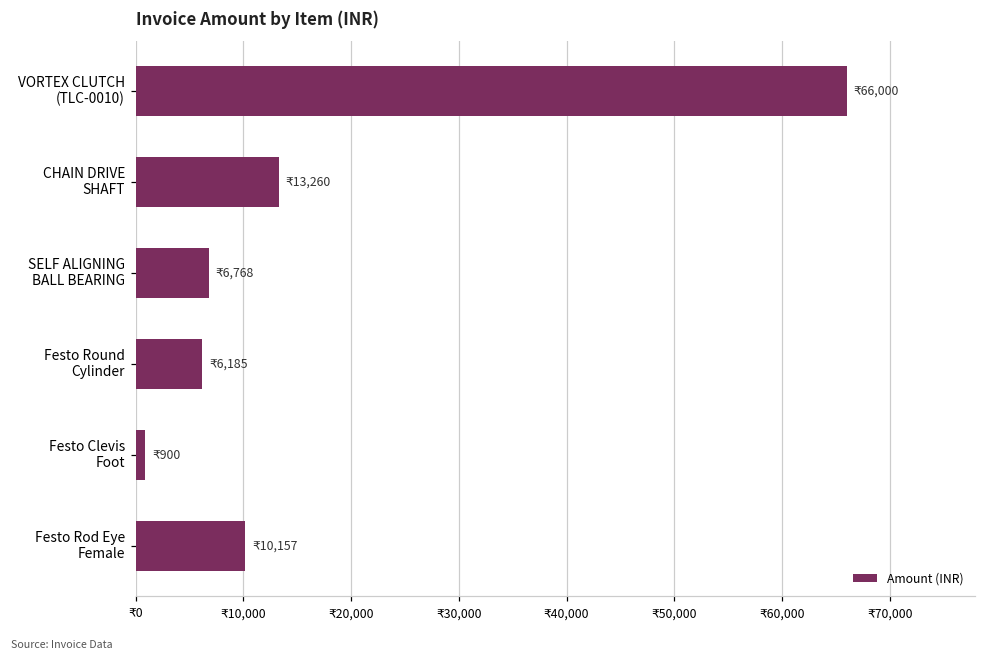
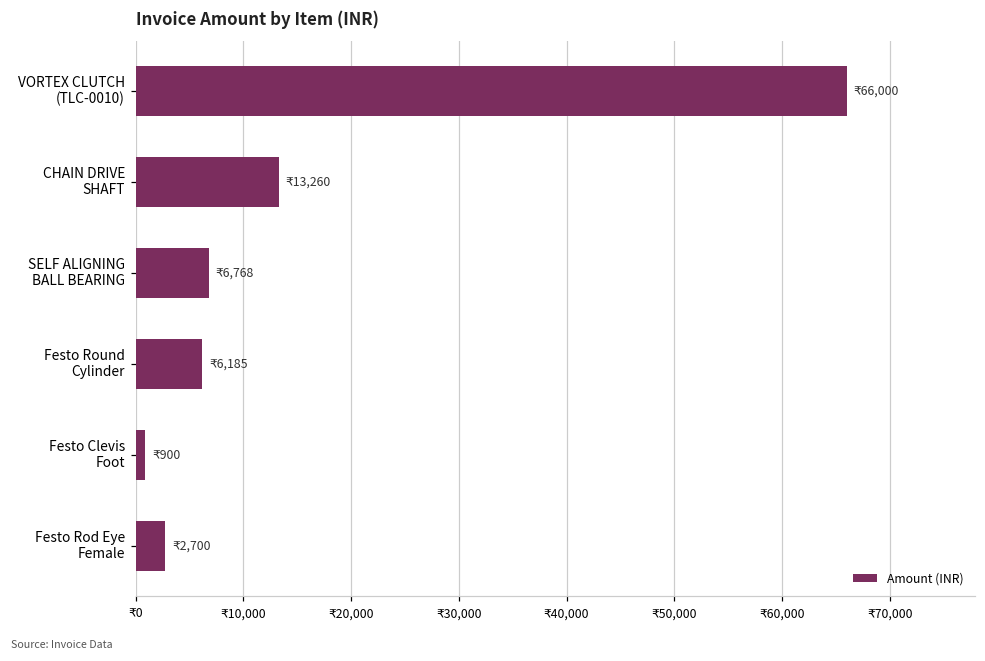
  {
    "VORTEX CLUTCH (TLC-0010)": "66,000",
    "CHAIN DRIVE SHAFT": "13,260",
    "SELF ALIGNING BALL BEARING": "6,768",
    "Festo Round Cylinder": "6,185",
    "Festo Clevis Foot": "900",
-   "Festo Rod Eye Female": "10,157"
+   "Festo Rod Eye Female": "2,700"
  }
